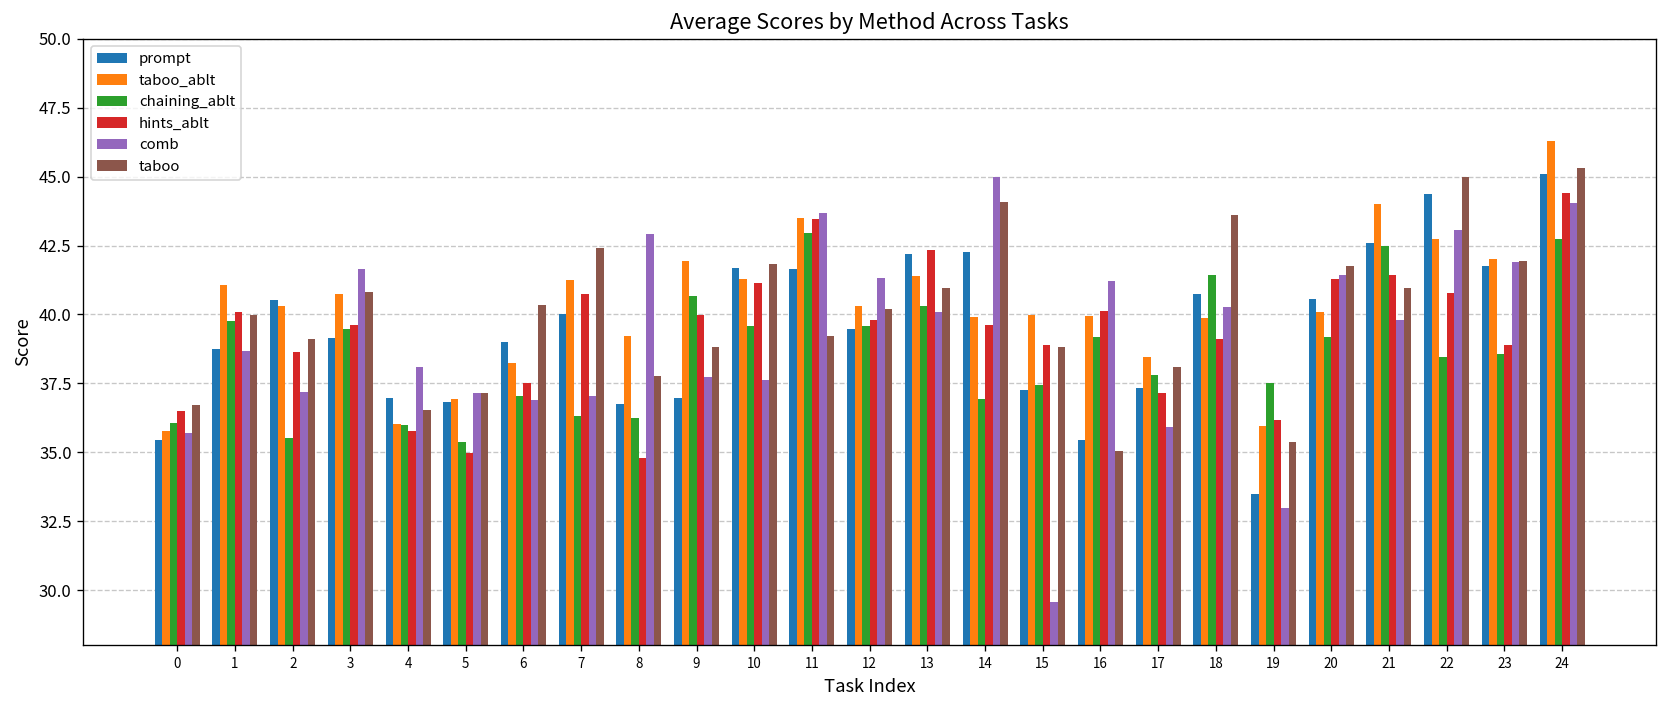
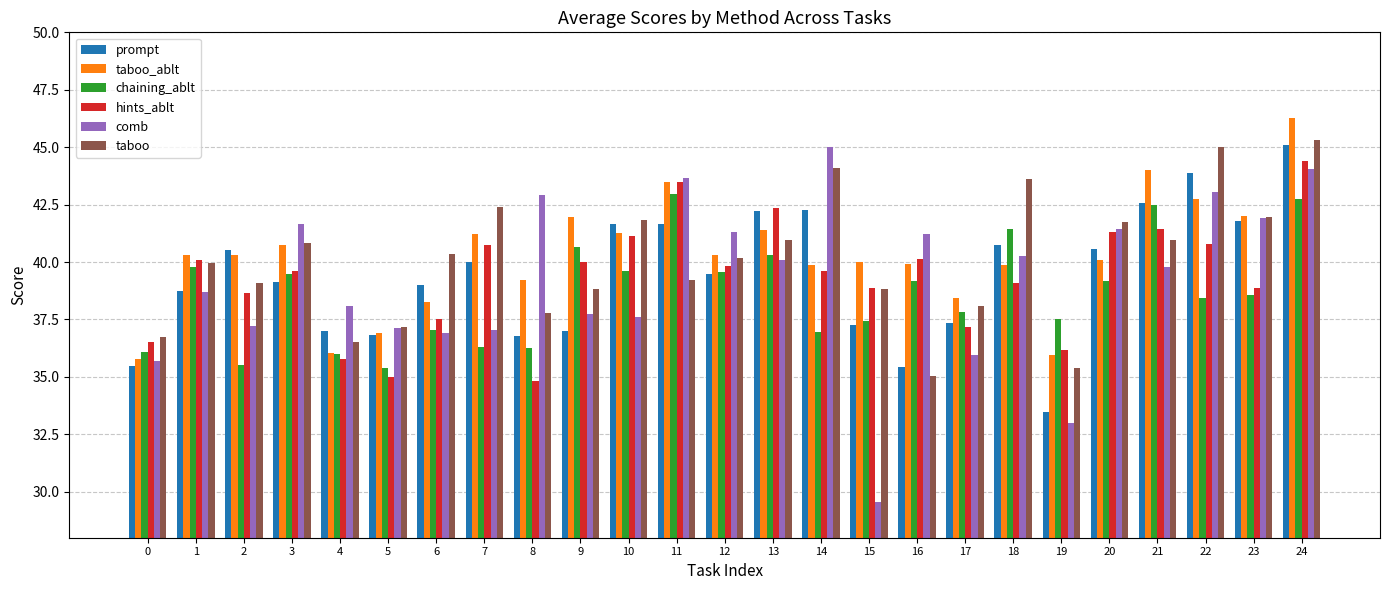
  {
    "prompt": {
      "0": 35.5,
      "1": 38.7,
      "2": 40.5,
      "3": 39.1,
      "4": 37.0,
      "5": 36.8,
      "6": 39.0,
      "7": 40.0,
      "8": 36.8,
      "9": 37.0,
      "10": 41.7,
      "11": 41.6,
      "12": 39.5,
      "13": 42.2,
      "14": 42.3,
      "15": 37.3,
      "16": 35.4,
      "17": 37.3,
      "18": 40.8,
      "19": 33.5,
      "20": 40.5,
      "21": 42.6,
-     "22": 44.4,
+     "22": 43.9,
      "23": 41.8,
      "24": 45.1
    },
    "taboo_ablt": {
      "0": 35.8,
-     "1": 41.1,
+     "1": 40.3,
      "2": 40.3,
      "3": 40.8,
      "4": 36.0,
      "5": 36.9,
      "6": 38.2,
      "7": 41.2,
      "8": 39.2,
      "9": 42.0,
      "10": 41.3,
      "11": 43.5,
      "12": 40.3,
      "13": 41.4,
      "14": 39.9,
      "15": 40.0,
      "16": 39.9,
      "17": 38.4,
      "18": 39.9,
      "19": 35.9,
      "20": 40.1,
      "21": 44.0,
      "22": 42.7,
      "23": 42.0,
      "24": 46.3
    },
    "chaining_ablt": {
      "0": 36.1,
      "1": 39.8,
      "2": 35.5,
      "3": 39.5,
      "4": 36.0,
      "5": 35.4,
      "6": 37.0,
      "7": 36.3,
      "8": 36.3,
      "9": 40.7,
      "10": 39.6,
      "11": 43.0,
      "12": 39.6,
      "13": 40.3,
      "14": 36.9,
      "15": 37.4,
      "16": 39.2,
      "17": 37.8,
      "18": 41.4,
      "19": 37.5,
      "20": 39.2,
      "21": 42.5,
      "22": 38.5,
      "23": 38.6,
      "24": 42.7
    },
    "hints_ablt": {
      "0": 36.5,
      "1": 40.1,
      "2": 38.6,
      "3": 39.6,
      "4": 35.8,
      "5": 35.0,
      "6": 37.5,
      "7": 40.7,
      "8": 34.8,
      "9": 40.0,
      "10": 41.2,
      "11": 43.5,
      "12": 39.8,
      "13": 42.3,
      "14": 39.6,
      "15": 38.9,
      "16": 40.1,
      "17": 37.2,
      "18": 39.1,
      "19": 36.2,
      "20": 41.3,
      "21": 41.4,
      "22": 40.8,
      "23": 38.9,
      "24": 44.4
    },
    "comb": {
      "0": 35.7,
      "1": 38.7,
      "2": 37.2,
      "3": 41.7,
      "4": 38.1,
      "5": 37.2,
      "6": 36.9,
      "7": 37.0,
      "8": 42.9,
      "9": 37.7,
      "10": 37.6,
      "11": 43.7,
      "12": 41.3,
      "13": 40.1,
      "14": 45.0,
      "15": 29.6,
      "16": 41.2,
      "17": 35.9,
      "18": 40.3,
      "19": 33.0,
      "20": 41.4,
      "21": 39.8,
      "22": 43.0,
      "23": 41.9,
      "24": 44.1
    },
    "taboo": {
      "0": 36.7,
      "1": 40.0,
      "2": 39.1,
      "3": 40.8,
      "4": 36.5,
      "5": 37.2,
      "6": 40.4,
      "7": 42.4,
      "8": 37.8,
      "9": 38.8,
      "10": 41.8,
      "11": 39.2,
      "12": 40.2,
      "13": 41.0,
      "14": 44.1,
      "15": 38.8,
      "16": 35.0,
      "17": 38.1,
      "18": 43.6,
      "19": 35.4,
      "20": 41.7,
      "21": 41.0,
      "22": 45.0,
      "23": 42.0,
      "24": 45.3
    }
  }
